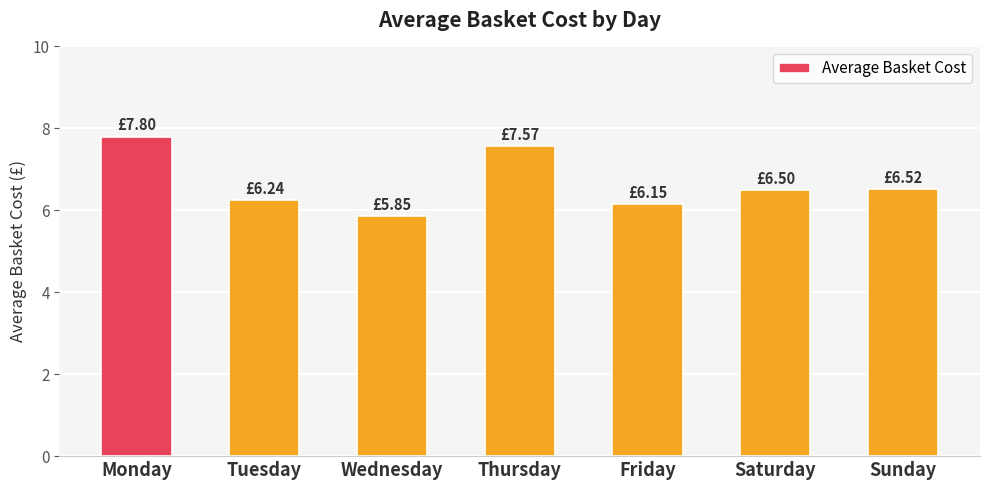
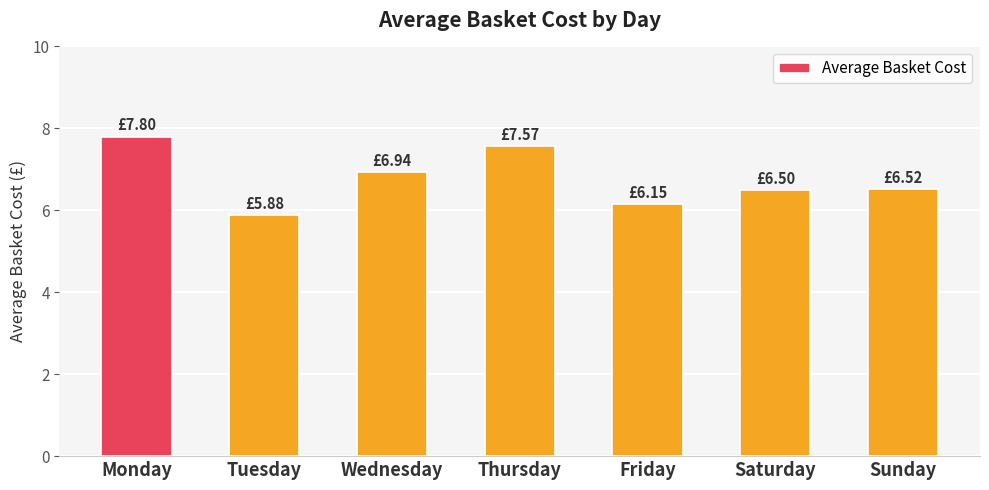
  {
    "Monday": "£7.80",
-   "Tuesday": "£6.24",
-   "Wednesday": "£5.85",
+   "Tuesday": "£5.88",
+   "Wednesday": "£6.94",
    "Thursday": "£7.57",
    "Friday": "£6.15",
    "Saturday": "£6.50",
    "Sunday": "£6.52"
  }
